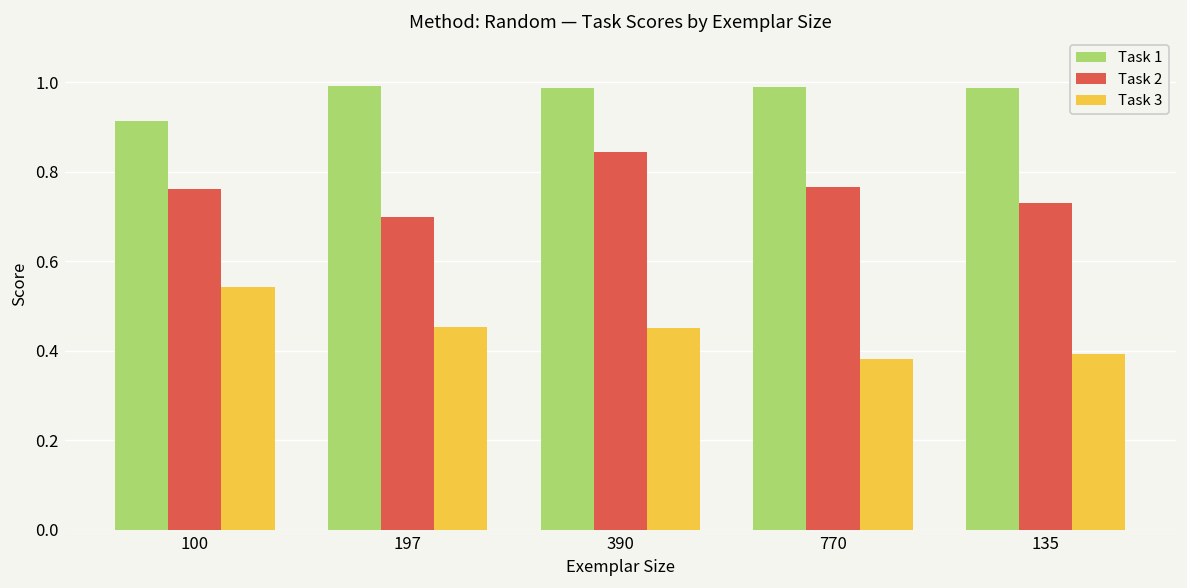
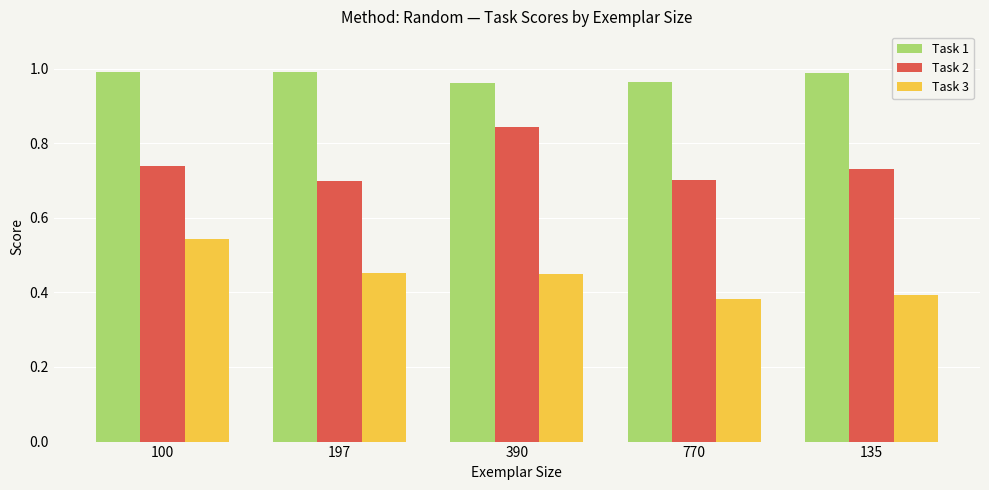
  {
    "Task 1": {
-     "100": 0.91,
+     "100": 0.99,
      "197": 0.99,
-     "390": 0.99,
-     "770": 0.99,
+     "390": 0.96,
+     "770": 0.96,
      "135": 0.99
    },
    "Task 2": {
-     "100": 0.76,
+     "100": 0.74,
      "197": 0.70,
      "390": 0.84,
-     "770": 0.77,
+     "770": 0.70,
      "135": 0.73
    },
    "Task 3": {
      "100": 0.54,
      "197": 0.45,
      "390": 0.45,
      "770": 0.38,
      "135": 0.39
    }
  }
